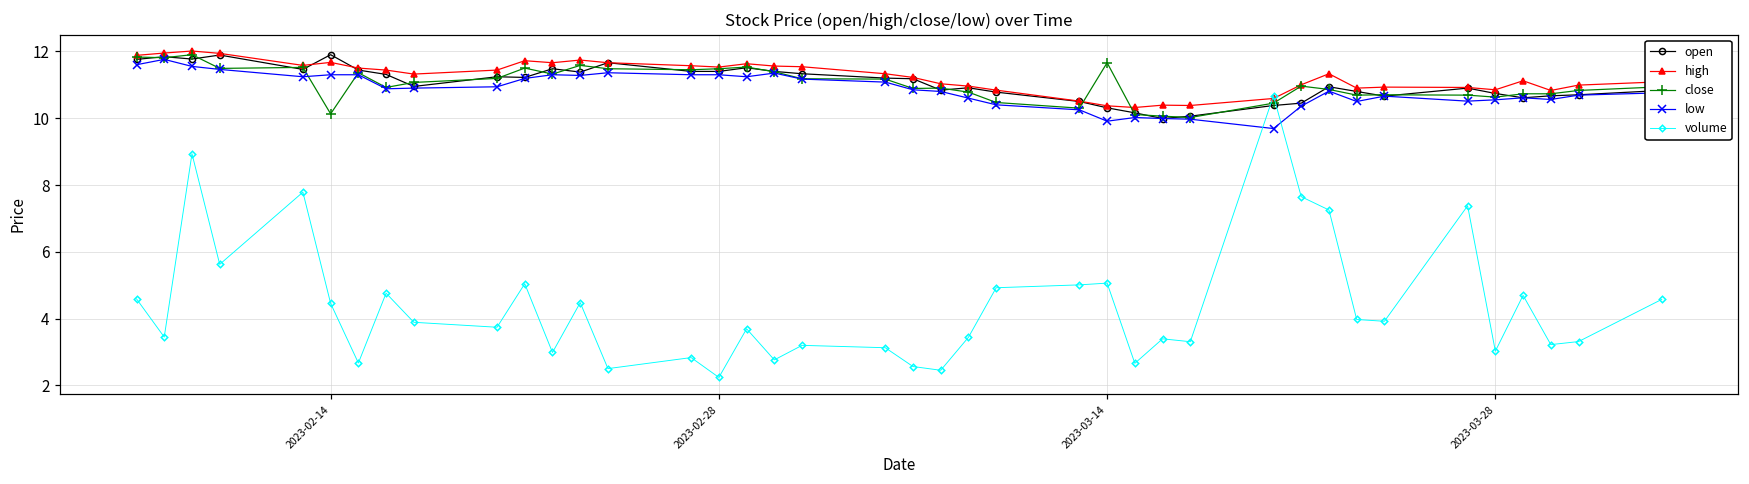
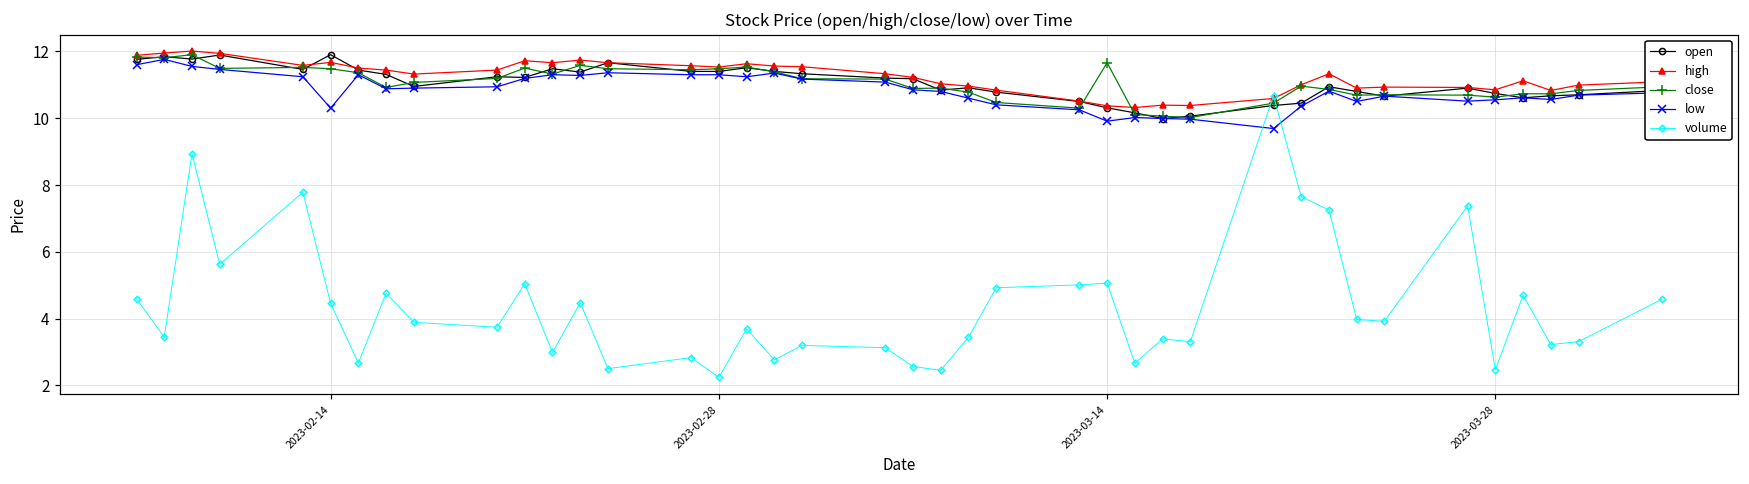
  {
    "open": {
      "2023-02-14": 11.9,
      "2023-03-28": 10.7
    },
    "high": {
      "2023-02-14": 11.7,
      "2023-03-28": 10.9
    },
    "close": {
-     "2023-02-14": 10.1,
+     "2023-02-14": 11.5,
      "2023-03-14": 11.7
    },
    "low": {
-     "2023-02-14": 11.3,
+     "2023-02-14": 10.3,
      "2023-02-28": 11.3,
      "2023-03-14": 9.9
    },
    "volume": {
      "2023-02-14": 4.5,
      "2023-02-28": 2.2,
      "2023-03-14": 5.1,
-     "2023-03-28": 3.0
+     "2023-03-28": 2.5
    }
  }
